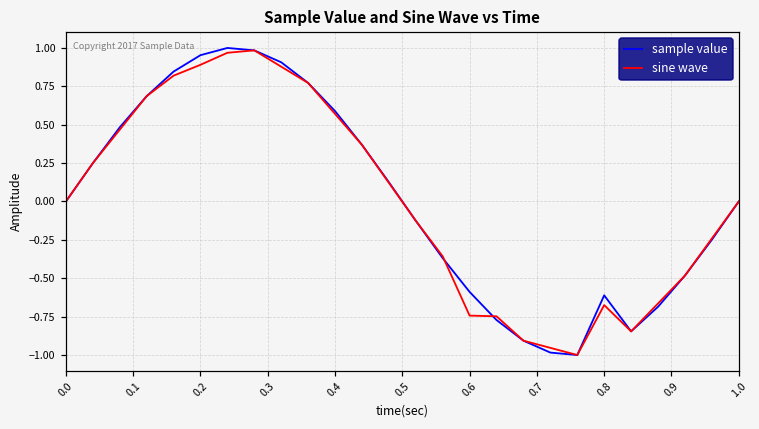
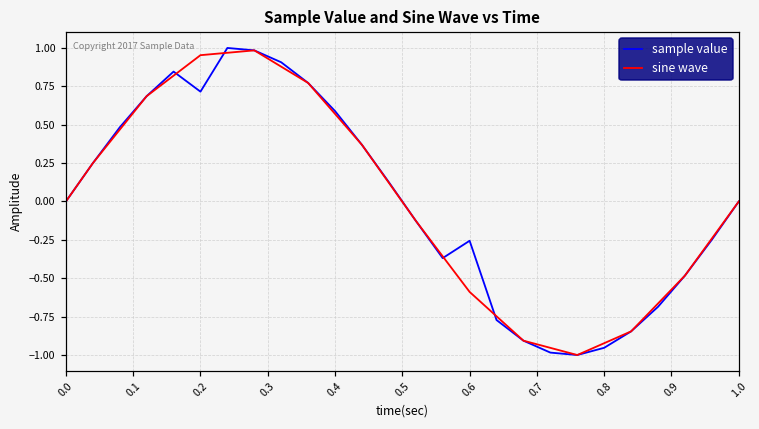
  {
    "sample value": {
-     "0.2": 0.95,
+     "0.2": 0.71,
      "0.4": 0.59,
-     "0.6": -0.59,
-     "0.8": -0.61
+     "0.6": -0.26,
+     "0.8": -0.95
    },
    "sine wave": {
-     "0.2": 0.89,
+     "0.2": 0.95,
      "0.4": 0.57,
-     "0.6": -0.74,
-     "0.8": -0.67
+     "0.6": -0.59,
+     "0.8": -0.92
    }
  }
